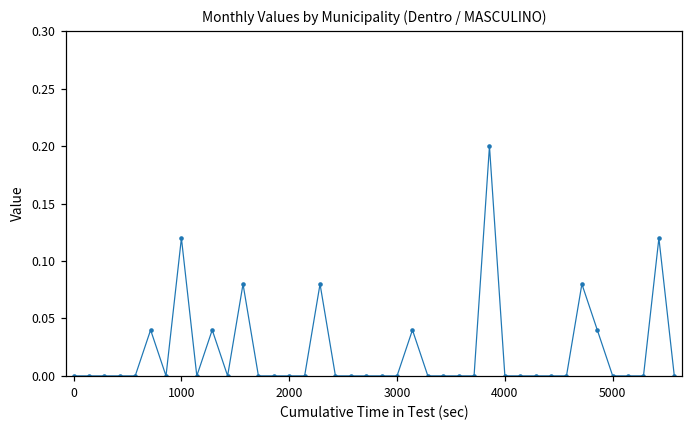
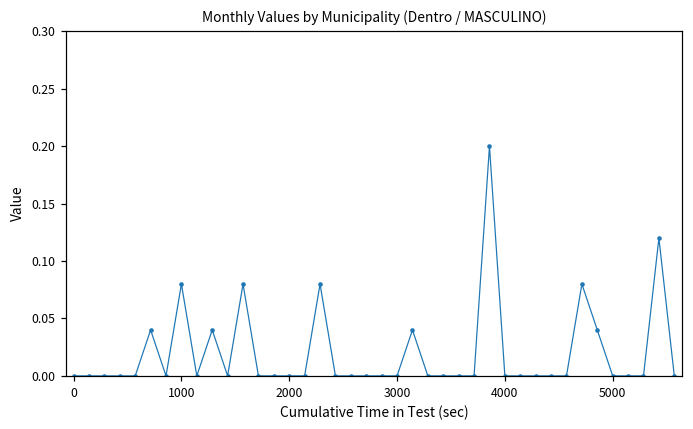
  {
    "0": 0.000,
-   "1000": 0.120,
+   "1000": 0.080,
    "2000": 0.000,
    "3000": 0.000,
    "4000": 0.000,
    "5000": 0.000
  }
